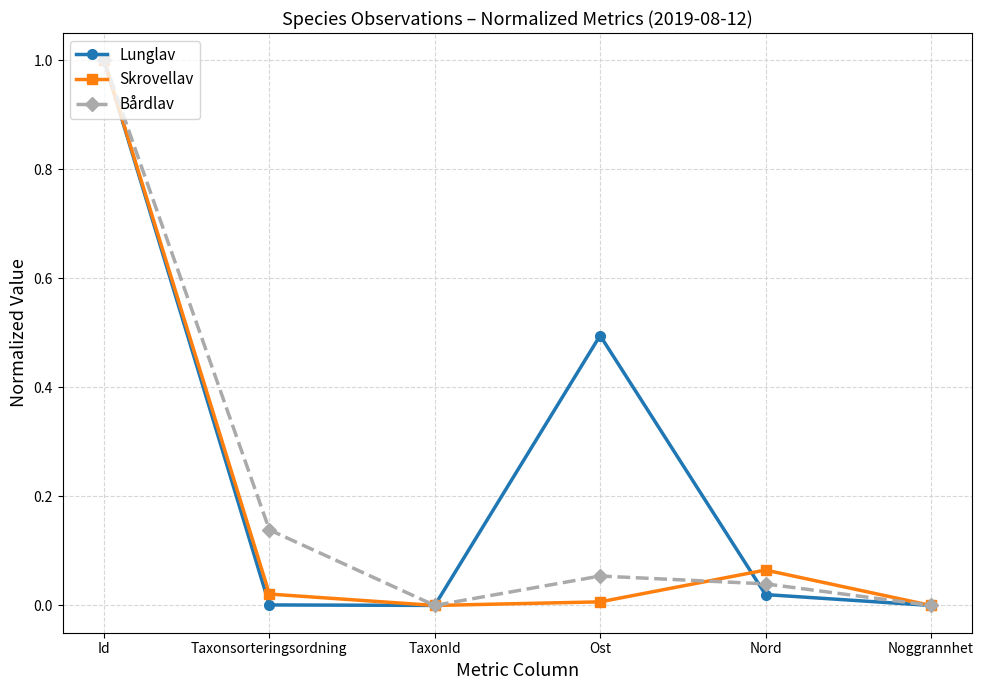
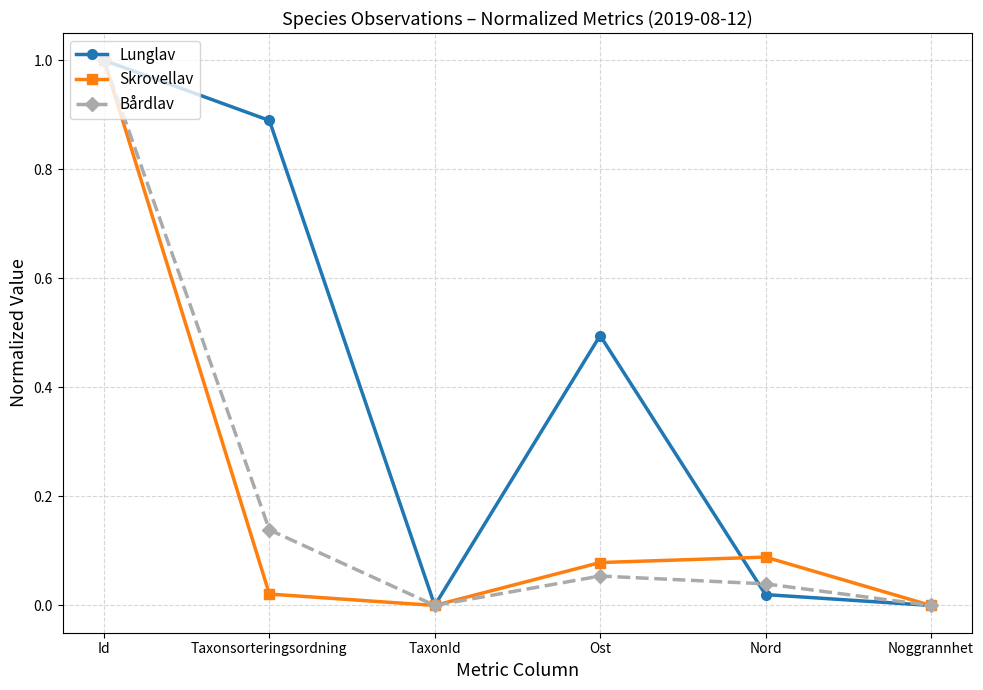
  {
    "Lunglav": {
-     "Taxonsorteringsordning": 0.00,
+     "Taxonsorteringsordning": 0.89,
      "Ost": 0.50,
      "Nord": 0.02
    },
    "Skrovellav": {
      "Taxonsorteringsordning": 0.02,
-     "Ost": 0.01,
-     "Nord": 0.06
+     "Ost": 0.08,
+     "Nord": 0.09
    },
    "Bårdlav": {
      "Taxonsorteringsordning": 0.14,
      "Ost": 0.05,
      "Nord": 0.04
    }
  }
